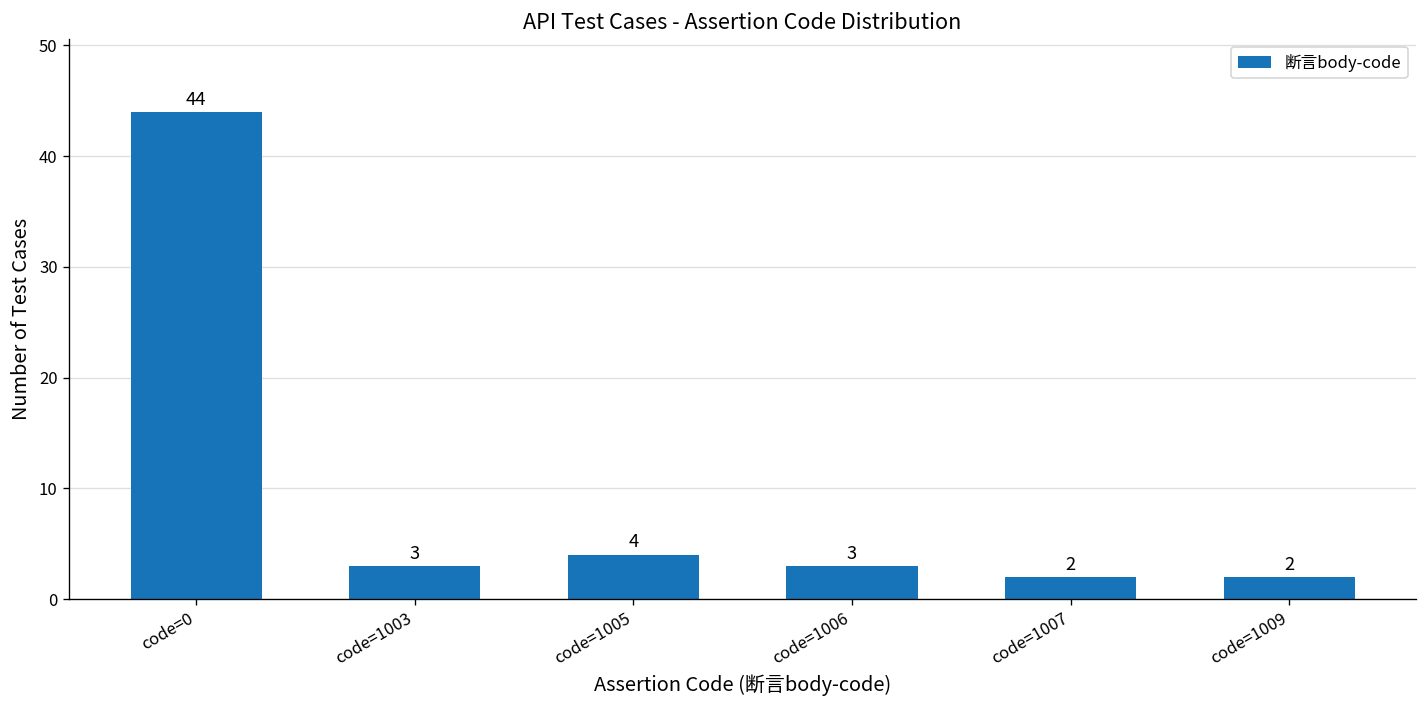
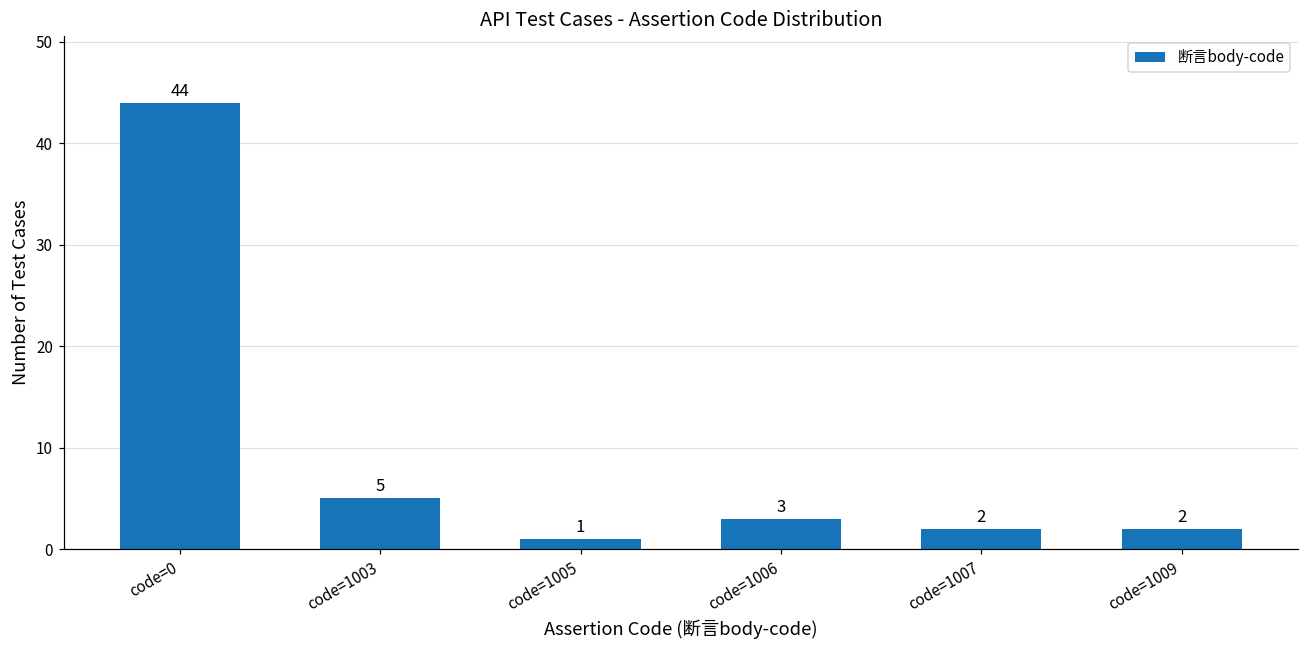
  {
    "code=0": 44,
-   "code=1003": 3,
-   "code=1005": 4,
+   "code=1003": 5,
+   "code=1005": 1,
    "code=1006": 3,
    "code=1007": 2,
    "code=1009": 2
  }
